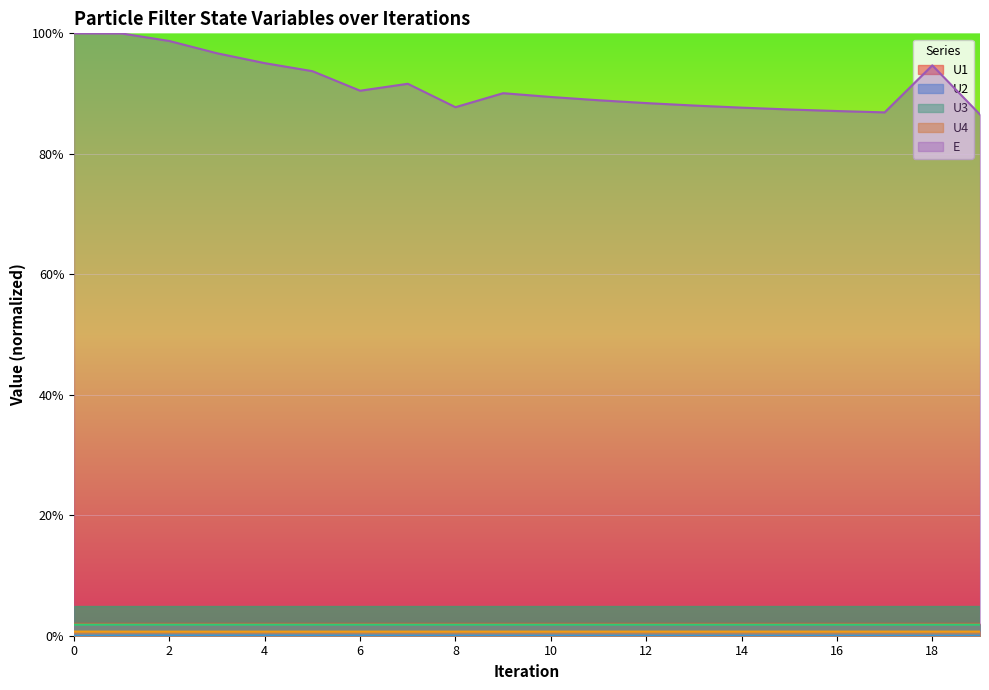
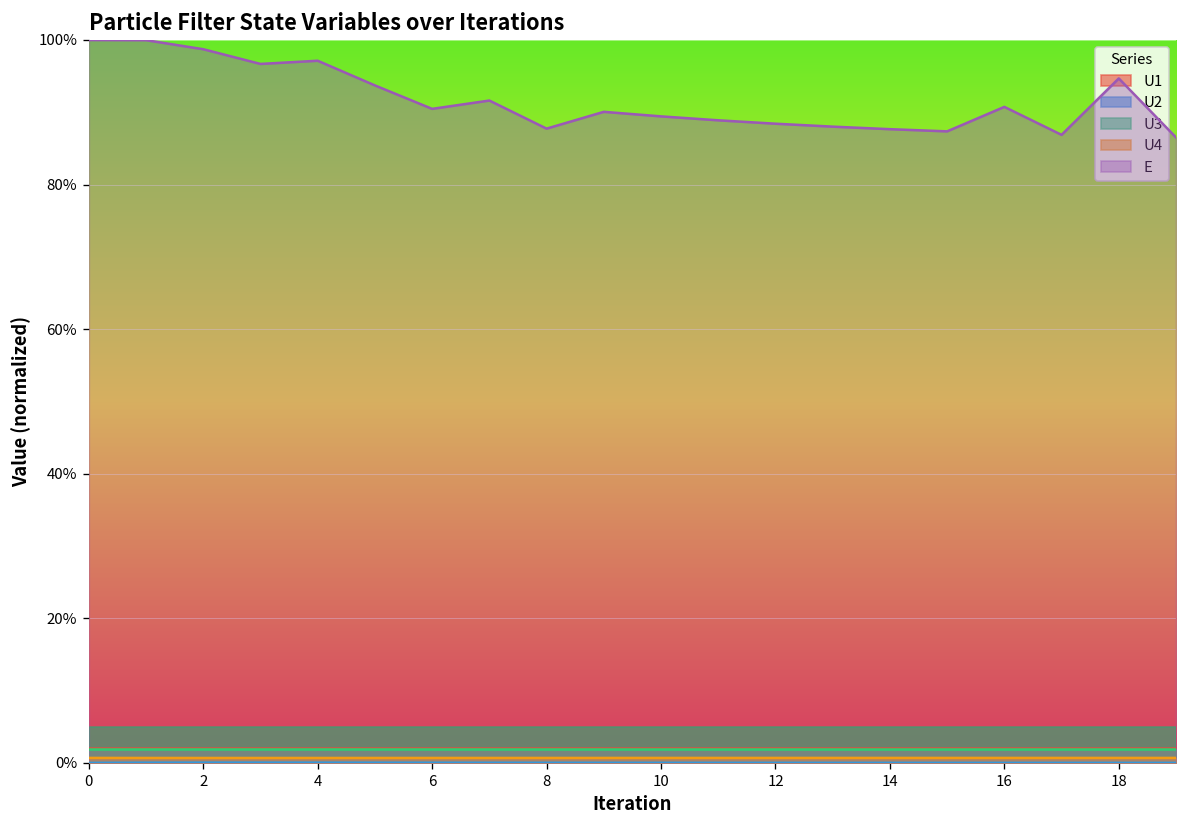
  {
    "E": {
      "0": "100%",
      "2": "99%",
-     "4": "95%",
+     "4": "97%",
      "6": "90%",
      "8": "88%",
      "10": "89%",
      "12": "88%",
      "14": "88%",
-     "16": "87%"
+     "16": "91%"
    }
  }
